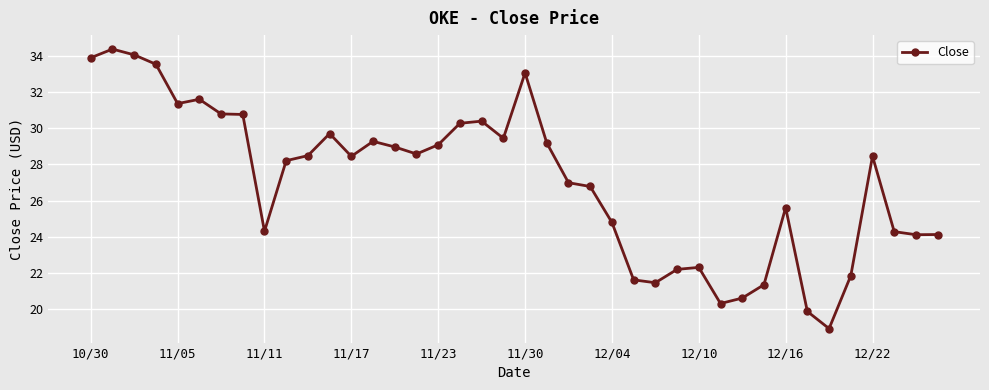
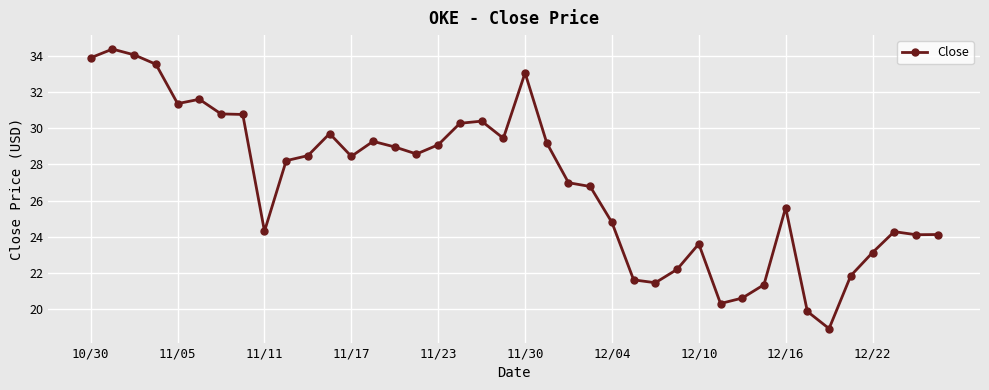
  {
    "10/30": 33.9,
    "11/05": 31.4,
    "11/11": 24.3,
    "11/17": 28.5,
    "11/23": 29.1,
    "11/30": 33.1,
    "12/04": 24.8,
-   "12/10": 22.3,
+   "12/10": 23.6,
    "12/16": 25.6,
-   "12/22": 28.5
+   "12/22": 23.1
  }
